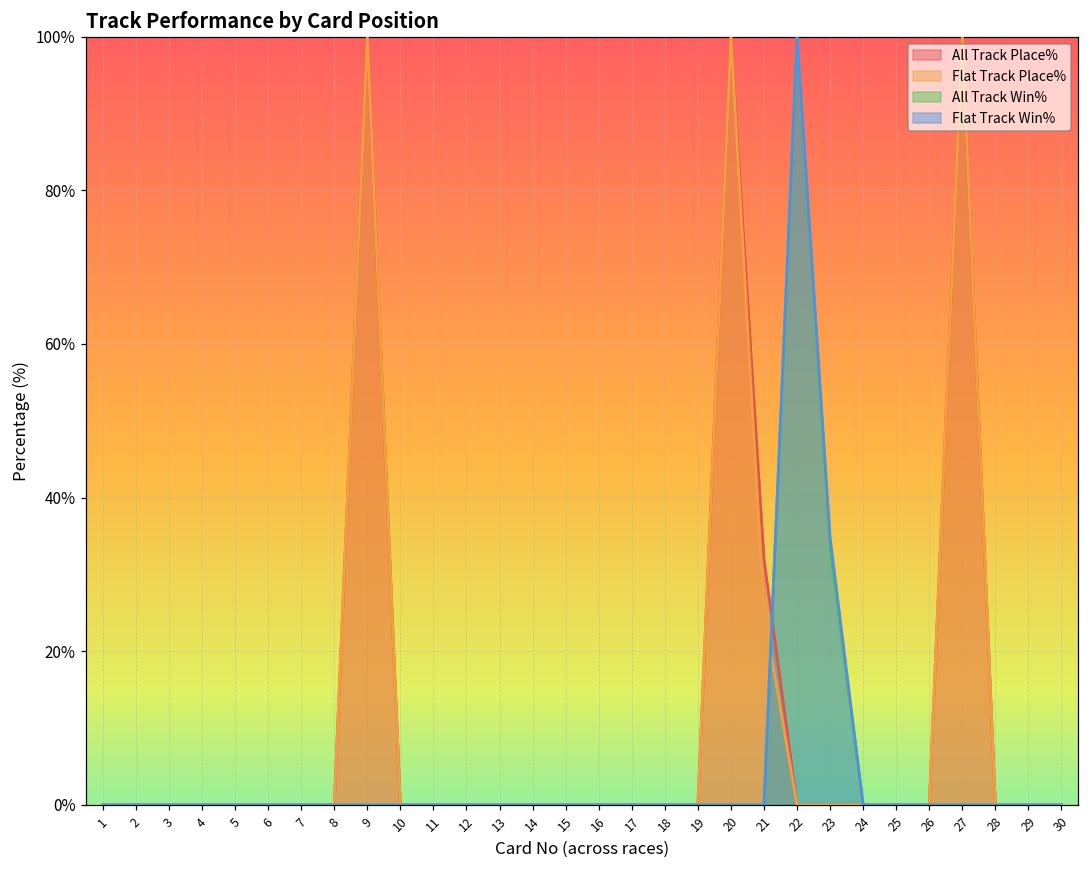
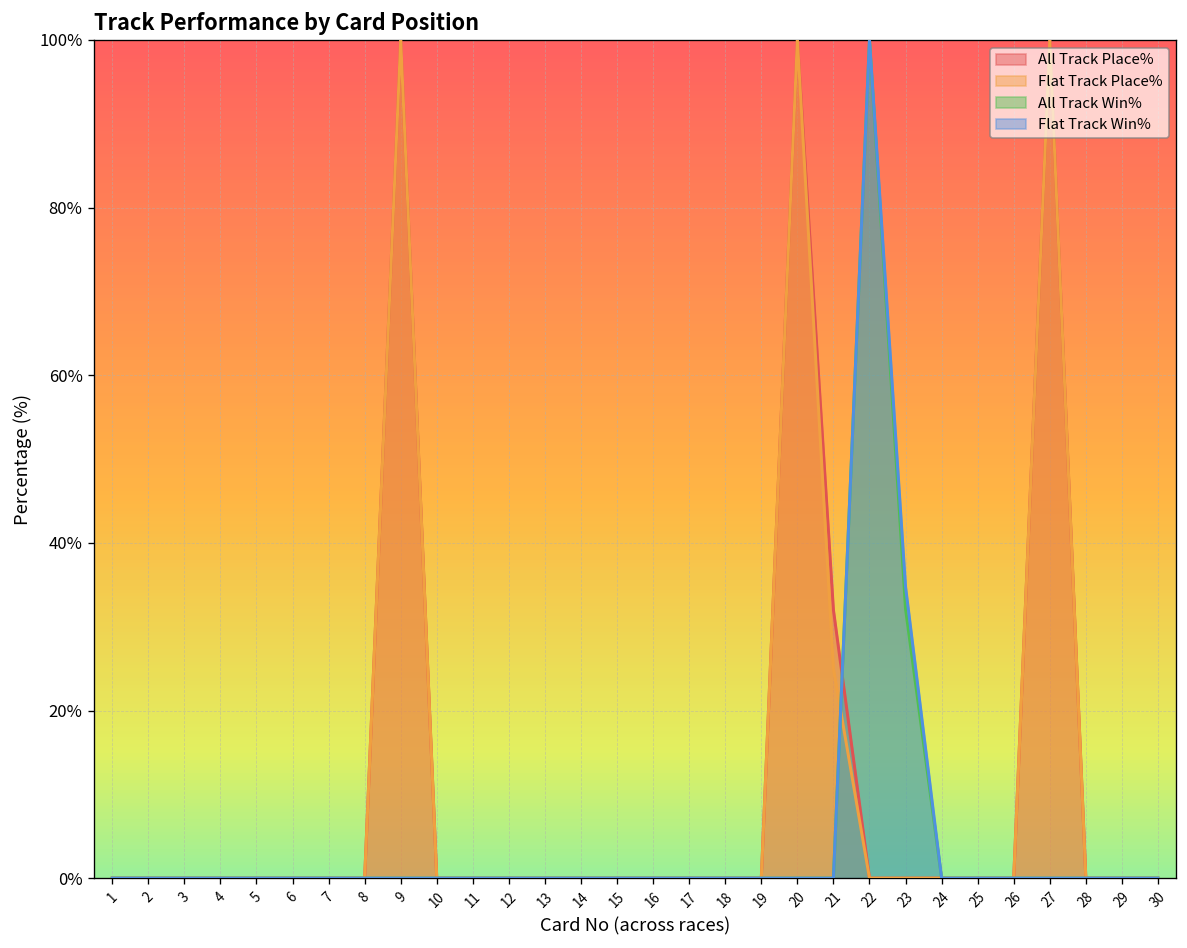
  {
    "All Track Win%": {
-     "23": "33%"
+     "23": "32%"
    },
    "Flat Track Win%": {
      "23": "35%"
    }
  }
